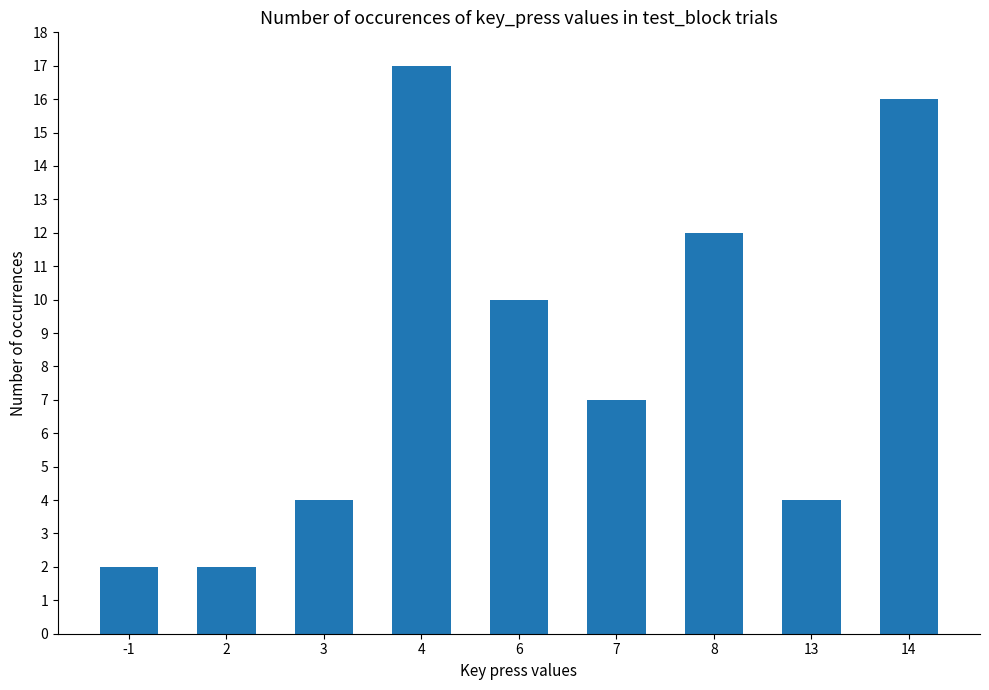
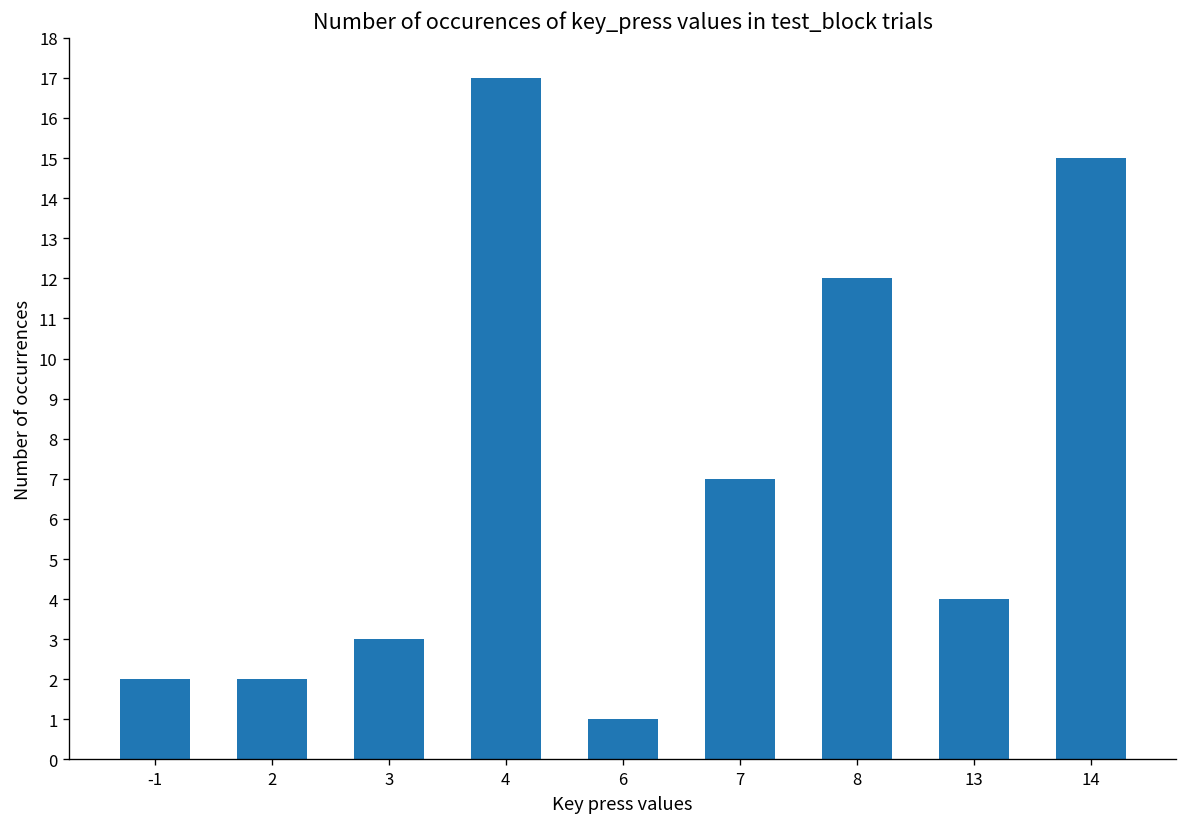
  {
    "-1": 2,
    "2": 2,
-   "3": 4,
+   "3": 3,
    "4": 17,
-   "6": 10,
+   "6": 1,
    "7": 7,
    "8": 12,
    "13": 4,
-   "14": 16
+   "14": 15
  }
